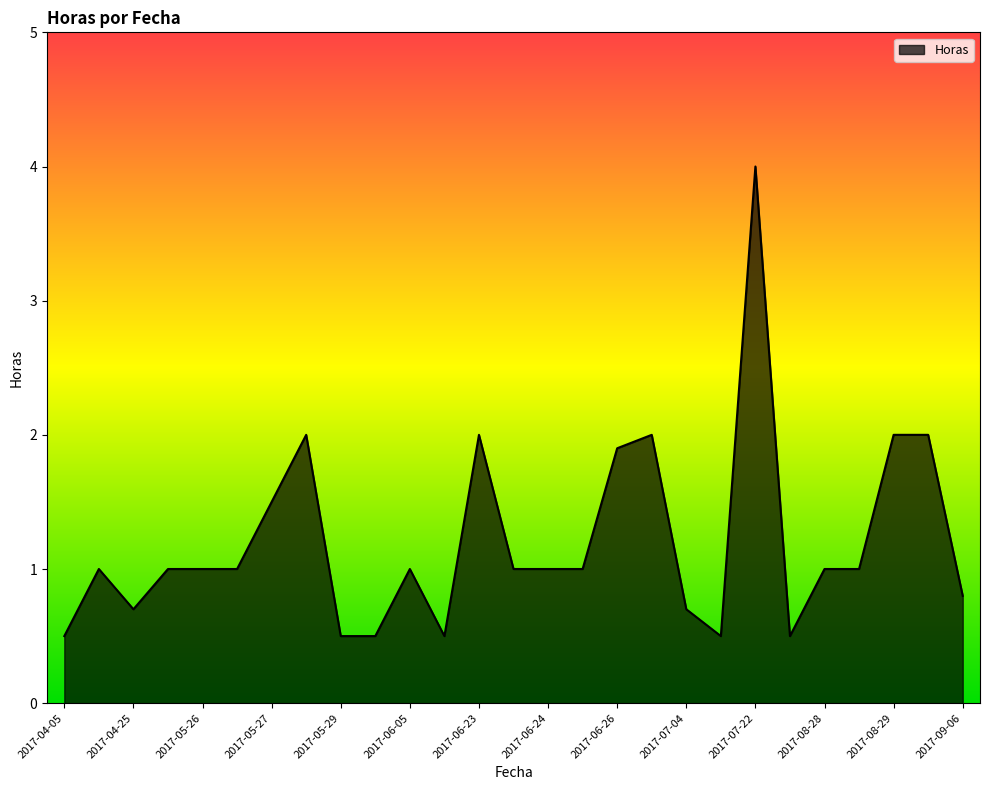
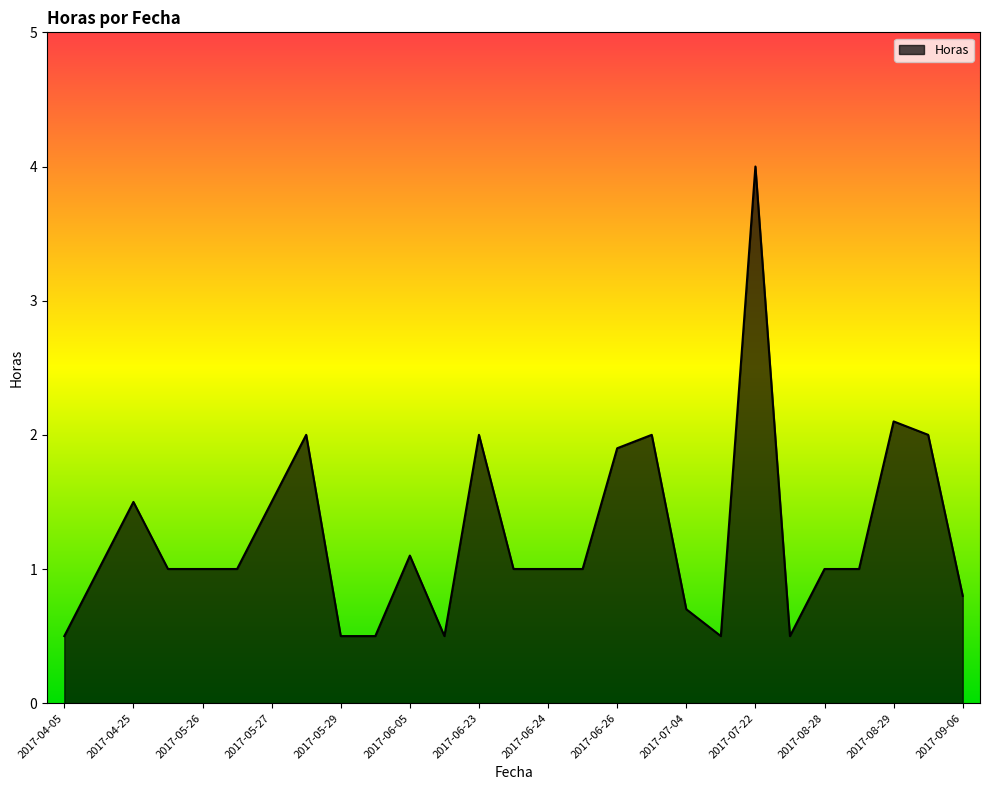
  {
    "2017-04-05": 0.5,
-   "2017-04-25": 0.7,
+   "2017-04-25": 1.5,
    "2017-05-29": 0.5,
-   "2017-06-05": 1.0,
+   "2017-06-05": 1.1,
    "2017-06-23": 2.0,
    "2017-06-26": 1.9,
    "2017-07-04": 0.7,
    "2017-07-22": 4.0,
-   "2017-08-29": 2.0,
+   "2017-08-29": 2.1,
    "2017-09-06": 0.8
  }
